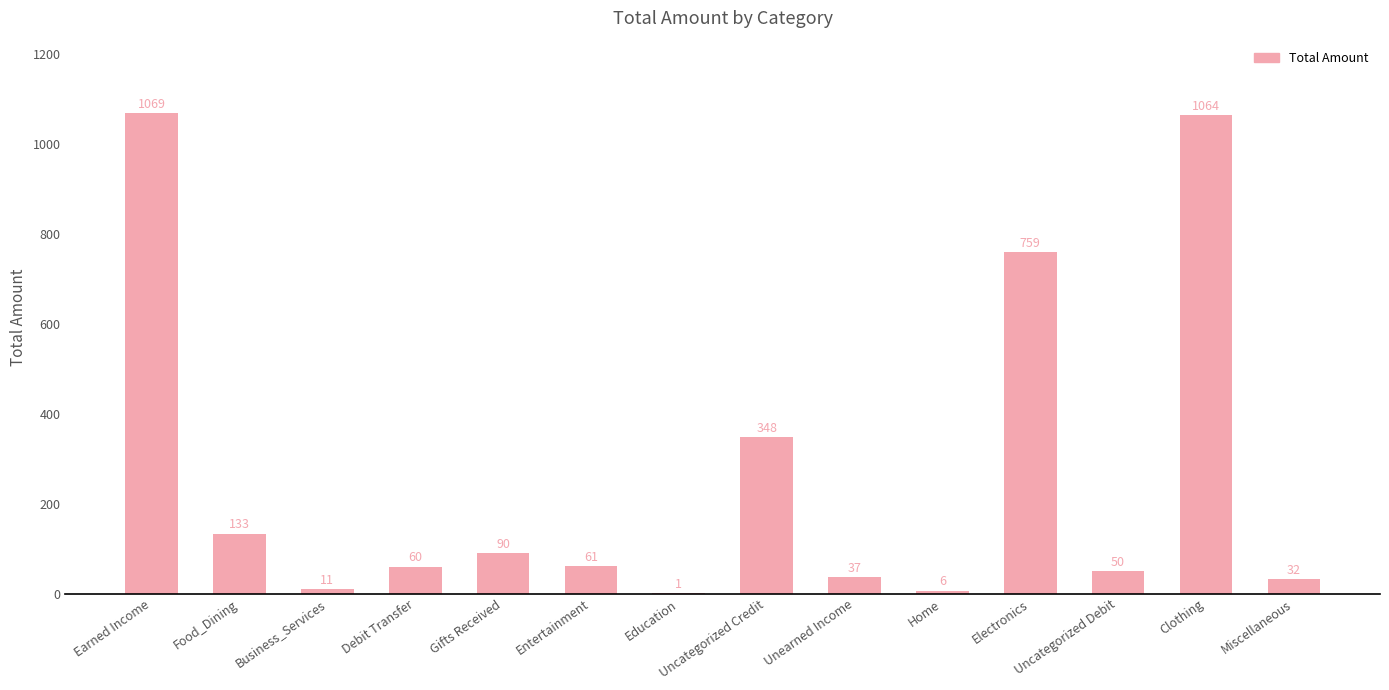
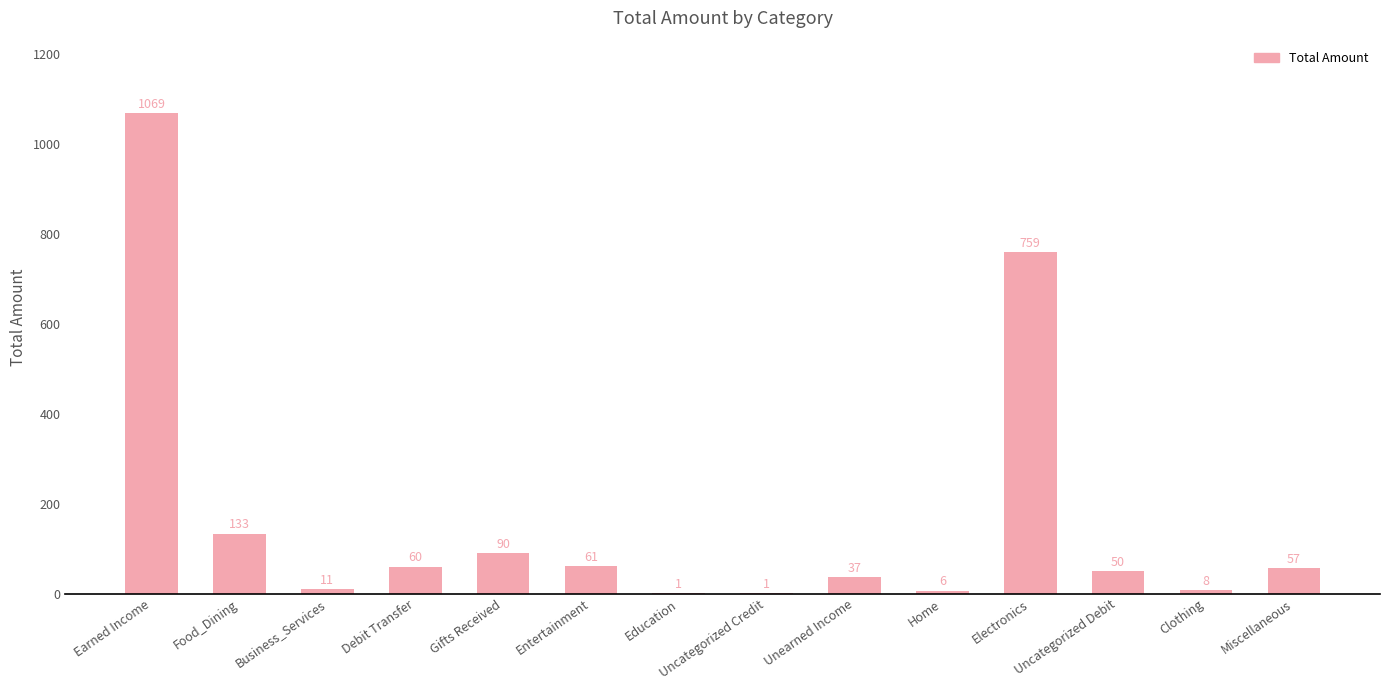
  {
    "Earned Income": 1069,
    "Food_Dining": 133,
    "Business_Services": 11,
    "Debit Transfer": 60,
    "Gifts Received": 90,
    "Entertainment": 61,
    "Education": 1,
-   "Uncategorized Credit": 348,
+   "Uncategorized Credit": 1,
    "Unearned Income": 37,
    "Home": 6,
    "Electronics": 759,
    "Uncategorized Debit": 50,
-   "Clothing": 1064,
-   "Miscellaneous": 32
+   "Clothing": 8,
+   "Miscellaneous": 57
  }
